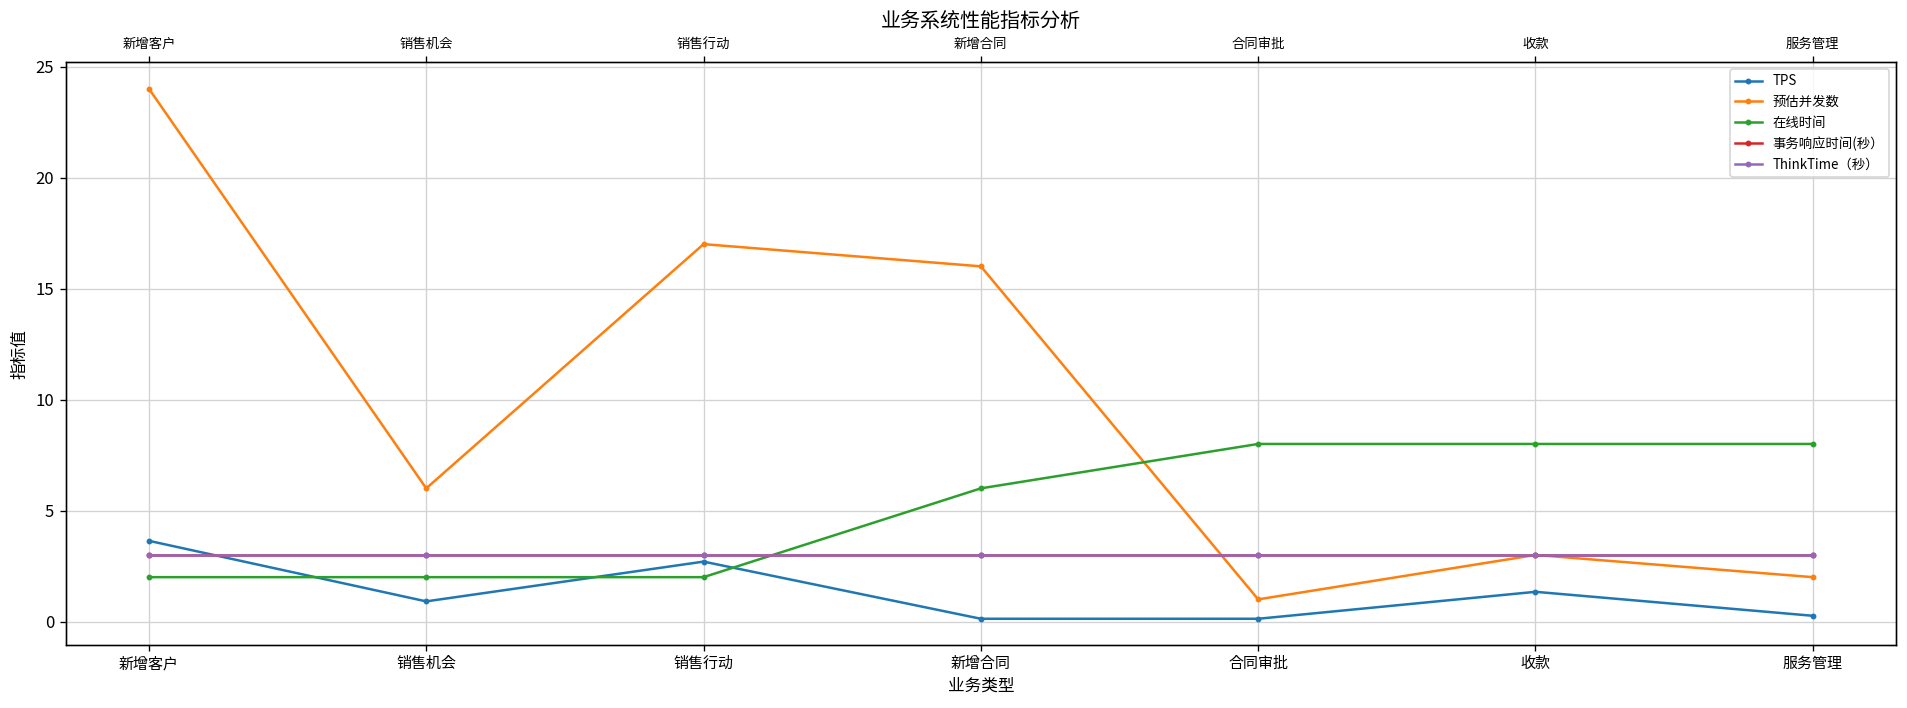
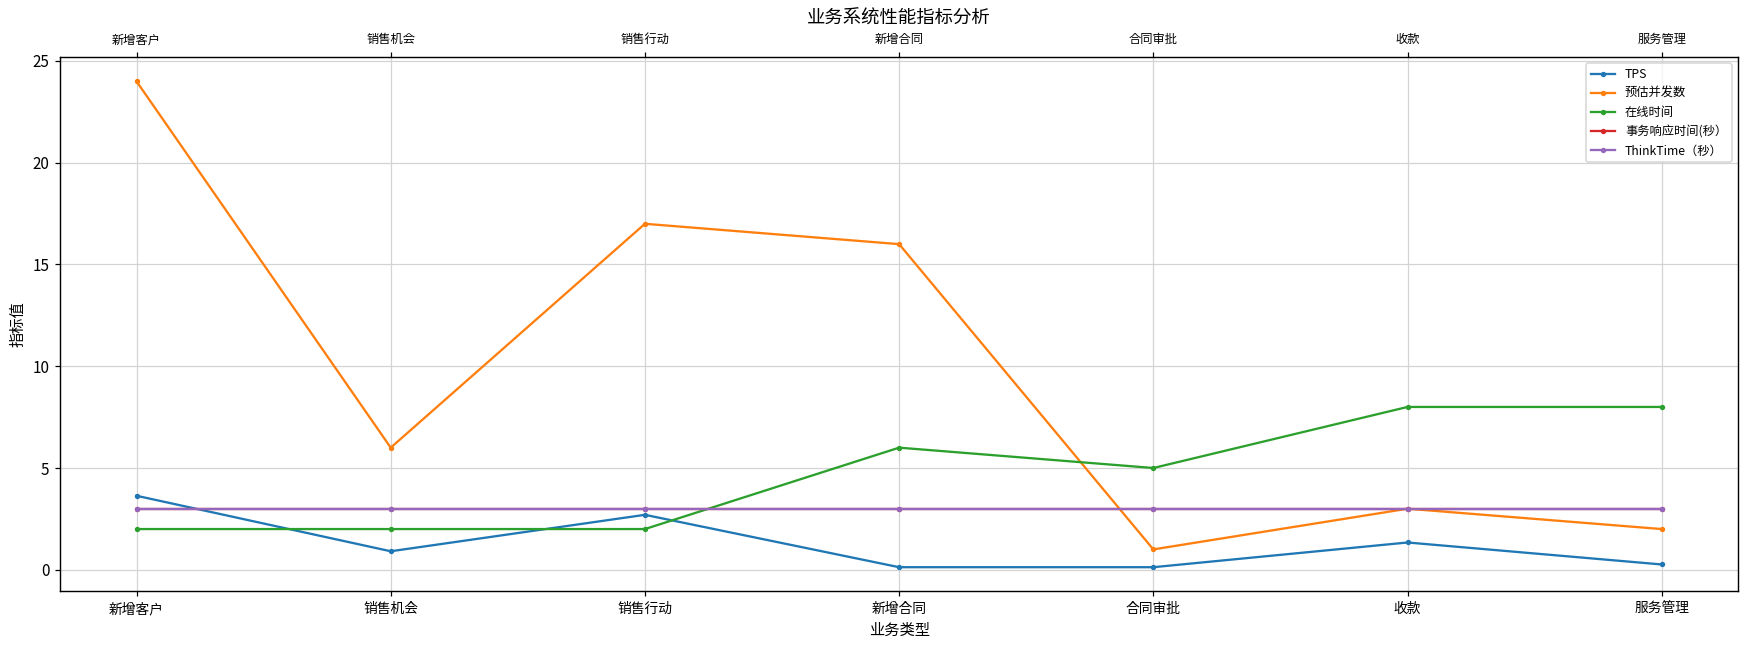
  {
    "TPS": {
      "新增客户": 3.6,
      "销售机会": 1,
      "销售行动": 2.7,
      "新增合同": 0,
      "合同审批": 0,
      "收款": 1.3,
      "服务管理": 0.3
    },
    "预估并发数": {
      "新增客户": 24,
      "销售机会": 6,
      "销售行动": 17,
      "新增合同": 16,
      "合同审批": 1,
      "服务管理": 2
    },
    "在线时间": {
      "新增客户": 2,
      "销售机会": 2,
      "销售行动": 2,
      "新增合同": 6,
-     "合同审批": 8,
+     "合同审批": 5,
      "收款": 8,
      "服务管理": 8
    },
    "ThinkTime（秒）": {
      "新增客户": 3,
      "销售机会": 3,
      "销售行动": 3,
      "新增合同": 3,
      "合同审批": 3,
      "服务管理": 3
    }
  }
